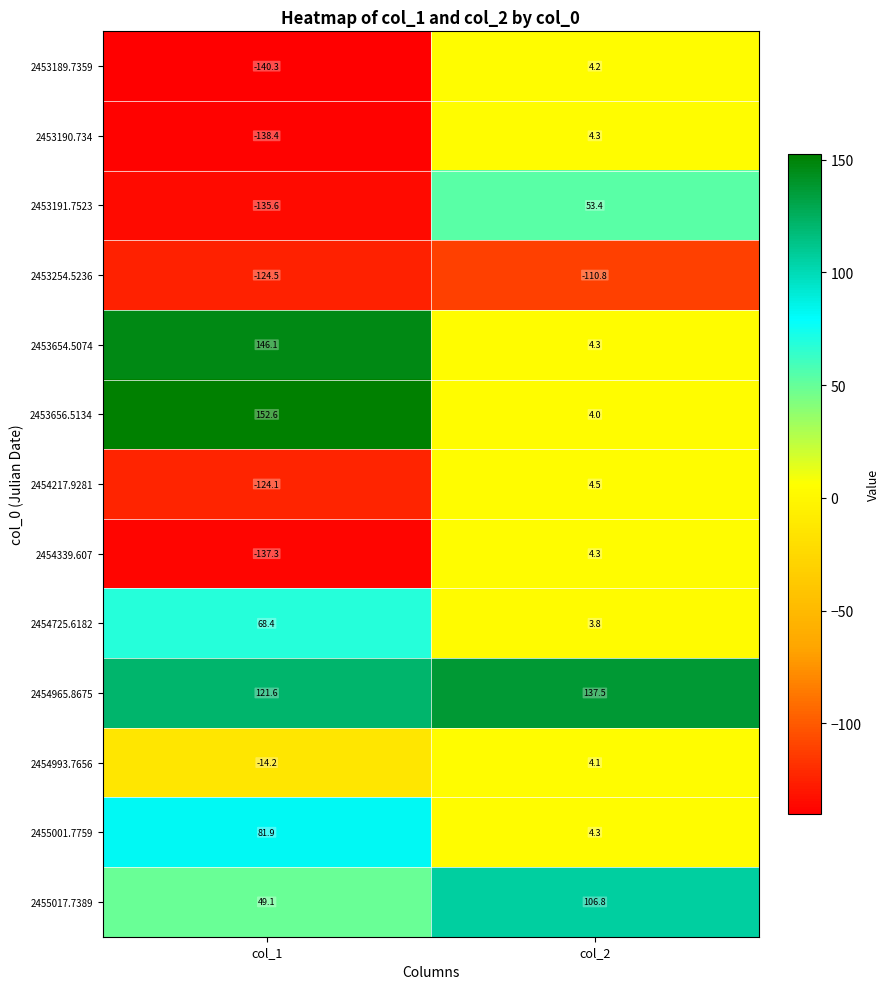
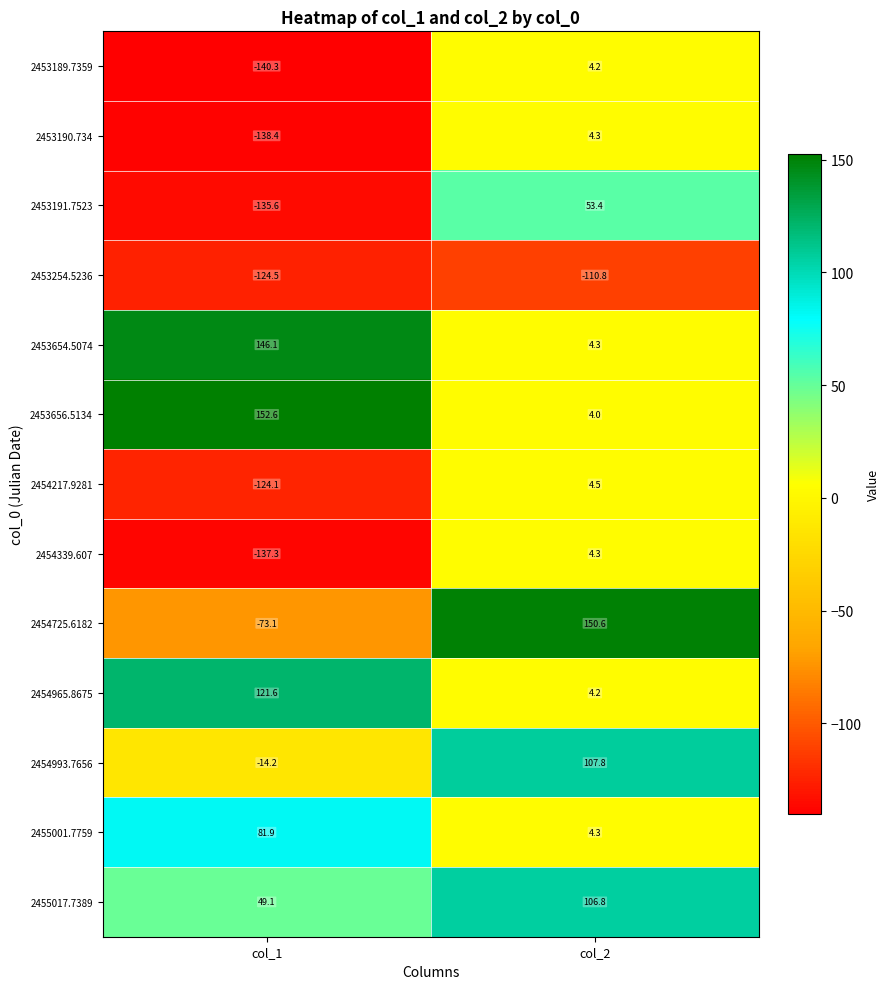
  {
    "2454725.6182": {
-     "col_1": 68.4,
-     "col_2": 3.8
+     "col_1": -73.1,
+     "col_2": 150.6
    },
    "2454965.8675": {
-     "col_2": 137.5
+     "col_2": 4.2
    },
    "2454993.7656": {
-     "col_2": 4.1
+     "col_2": 107.8
    }
  }
